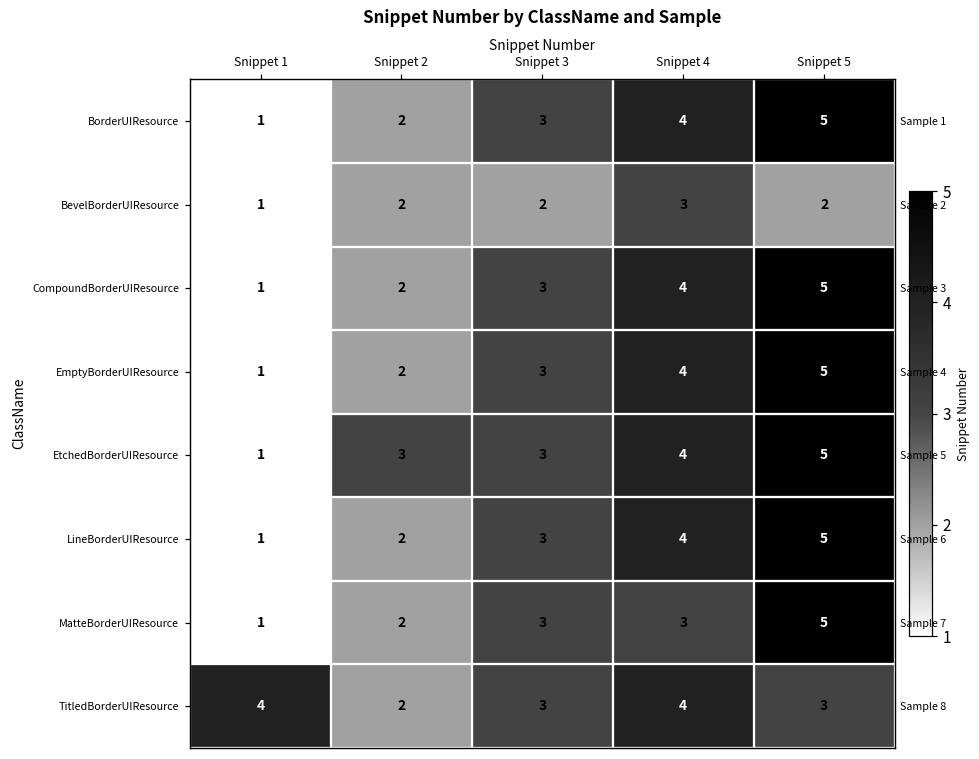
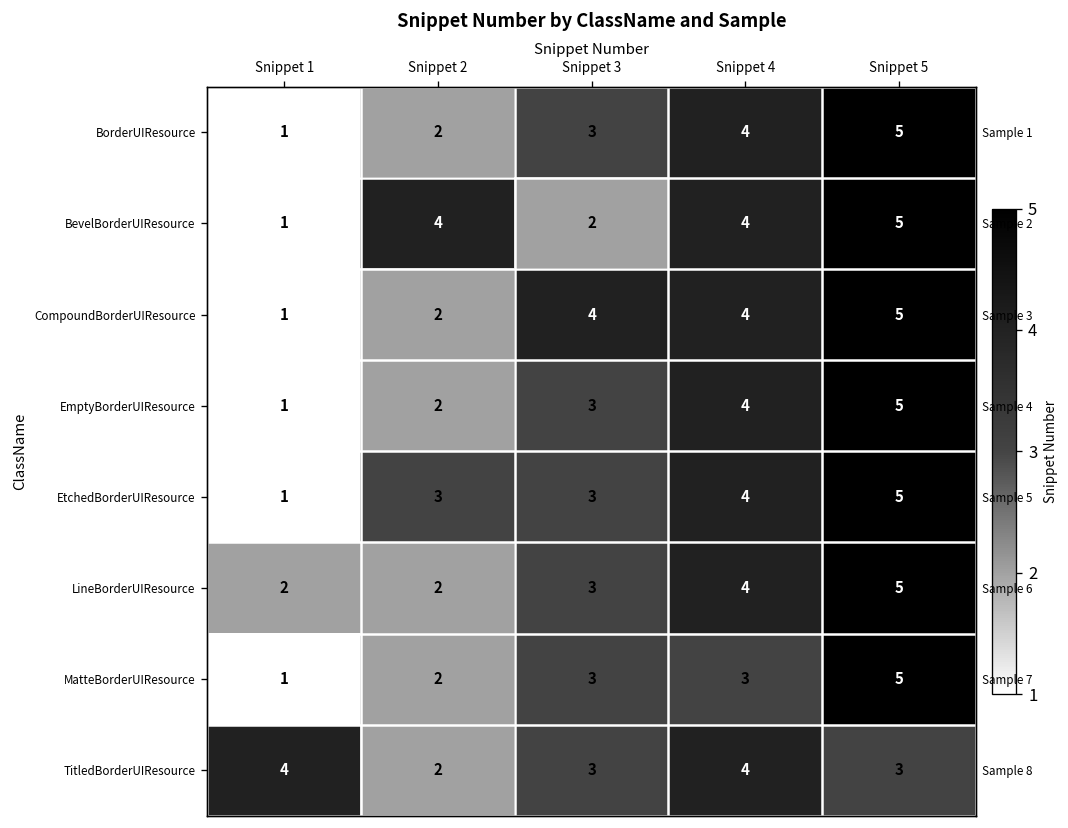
  {
    "BorderUIResource": {
      "Snippet 1": 1,
      "Snippet 2": 2,
      "Snippet 3": 3,
      "Snippet 4": 4,
      "Snippet 5": 5
    },
    "BevelBorderUIResource": {
      "Snippet 1": 1,
-     "Snippet 2": 2,
+     "Snippet 2": 4,
      "Snippet 3": 2,
-     "Snippet 4": 3,
-     "Snippet 5": 2
+     "Snippet 4": 4,
+     "Snippet 5": 5
    },
    "CompoundBorderUIResource": {
      "Snippet 1": 1,
      "Snippet 2": 2,
-     "Snippet 3": 3,
+     "Snippet 3": 4,
      "Snippet 4": 4,
      "Snippet 5": 5
    },
    "EmptyBorderUIResource": {
      "Snippet 1": 1,
      "Snippet 2": 2,
      "Snippet 3": 3,
      "Snippet 4": 4,
      "Snippet 5": 5
    },
    "EtchedBorderUIResource": {
      "Snippet 1": 1,
      "Snippet 2": 3,
      "Snippet 3": 3,
      "Snippet 4": 4,
      "Snippet 5": 5
    },
    "LineBorderUIResource": {
-     "Snippet 1": 1,
+     "Snippet 1": 2,
      "Snippet 2": 2,
      "Snippet 3": 3,
      "Snippet 4": 4,
      "Snippet 5": 5
    },
    "MatteBorderUIResource": {
      "Snippet 1": 1,
      "Snippet 2": 2,
      "Snippet 3": 3,
      "Snippet 4": 3,
      "Snippet 5": 5
    },
    "TitledBorderUIResource": {
      "Snippet 1": 4,
      "Snippet 2": 2,
      "Snippet 3": 3,
      "Snippet 4": 4,
      "Snippet 5": 3
    }
  }
